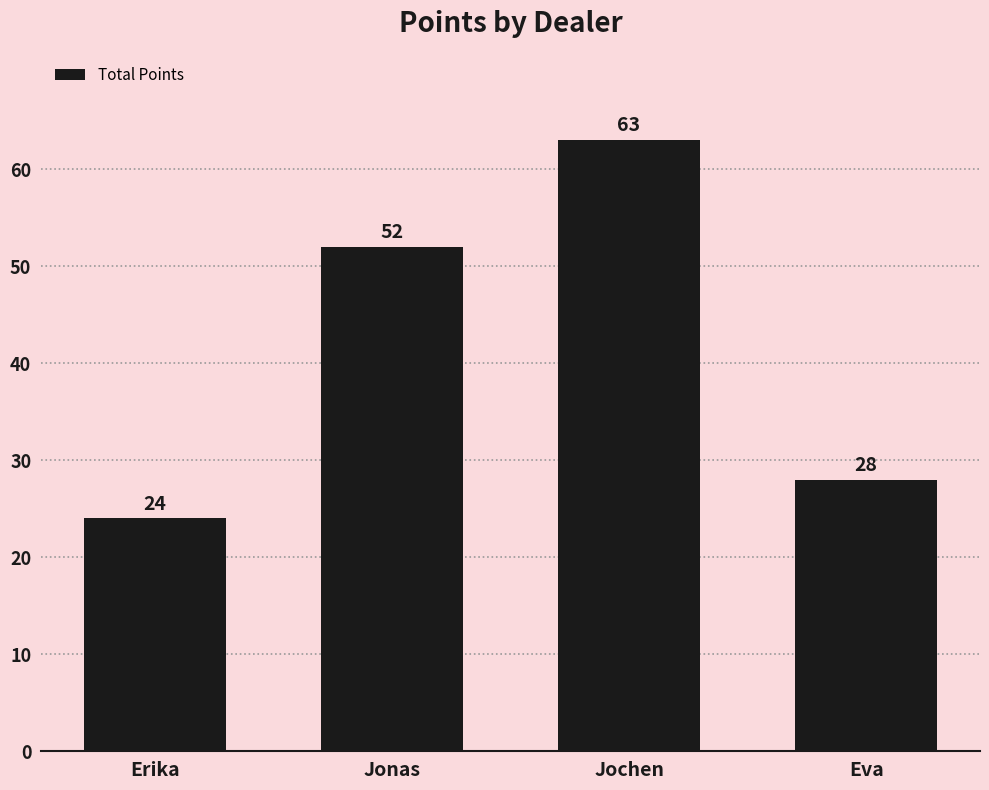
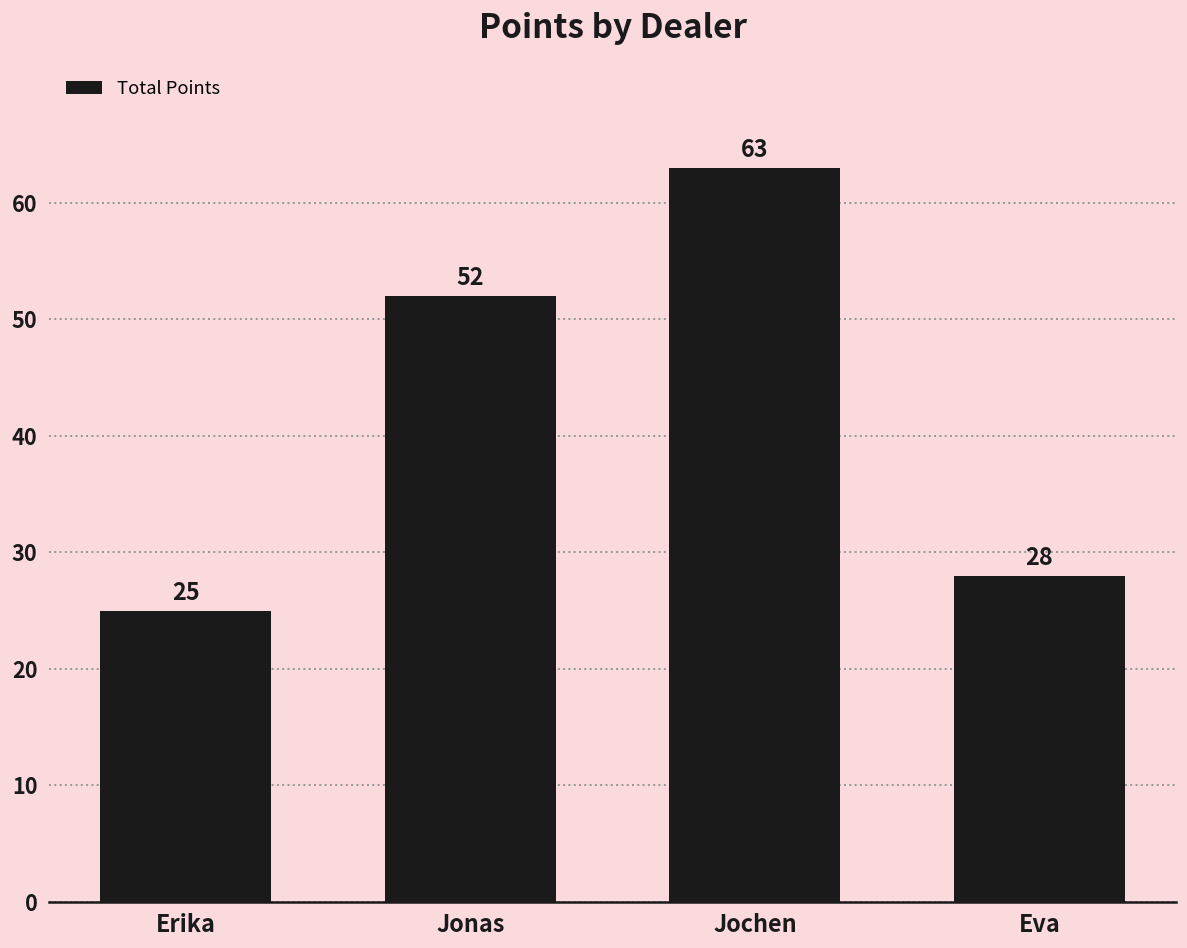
  {
-   "Erika": 24,
+   "Erika": 25,
    "Jonas": 52,
    "Jochen": 63,
    "Eva": 28
  }
